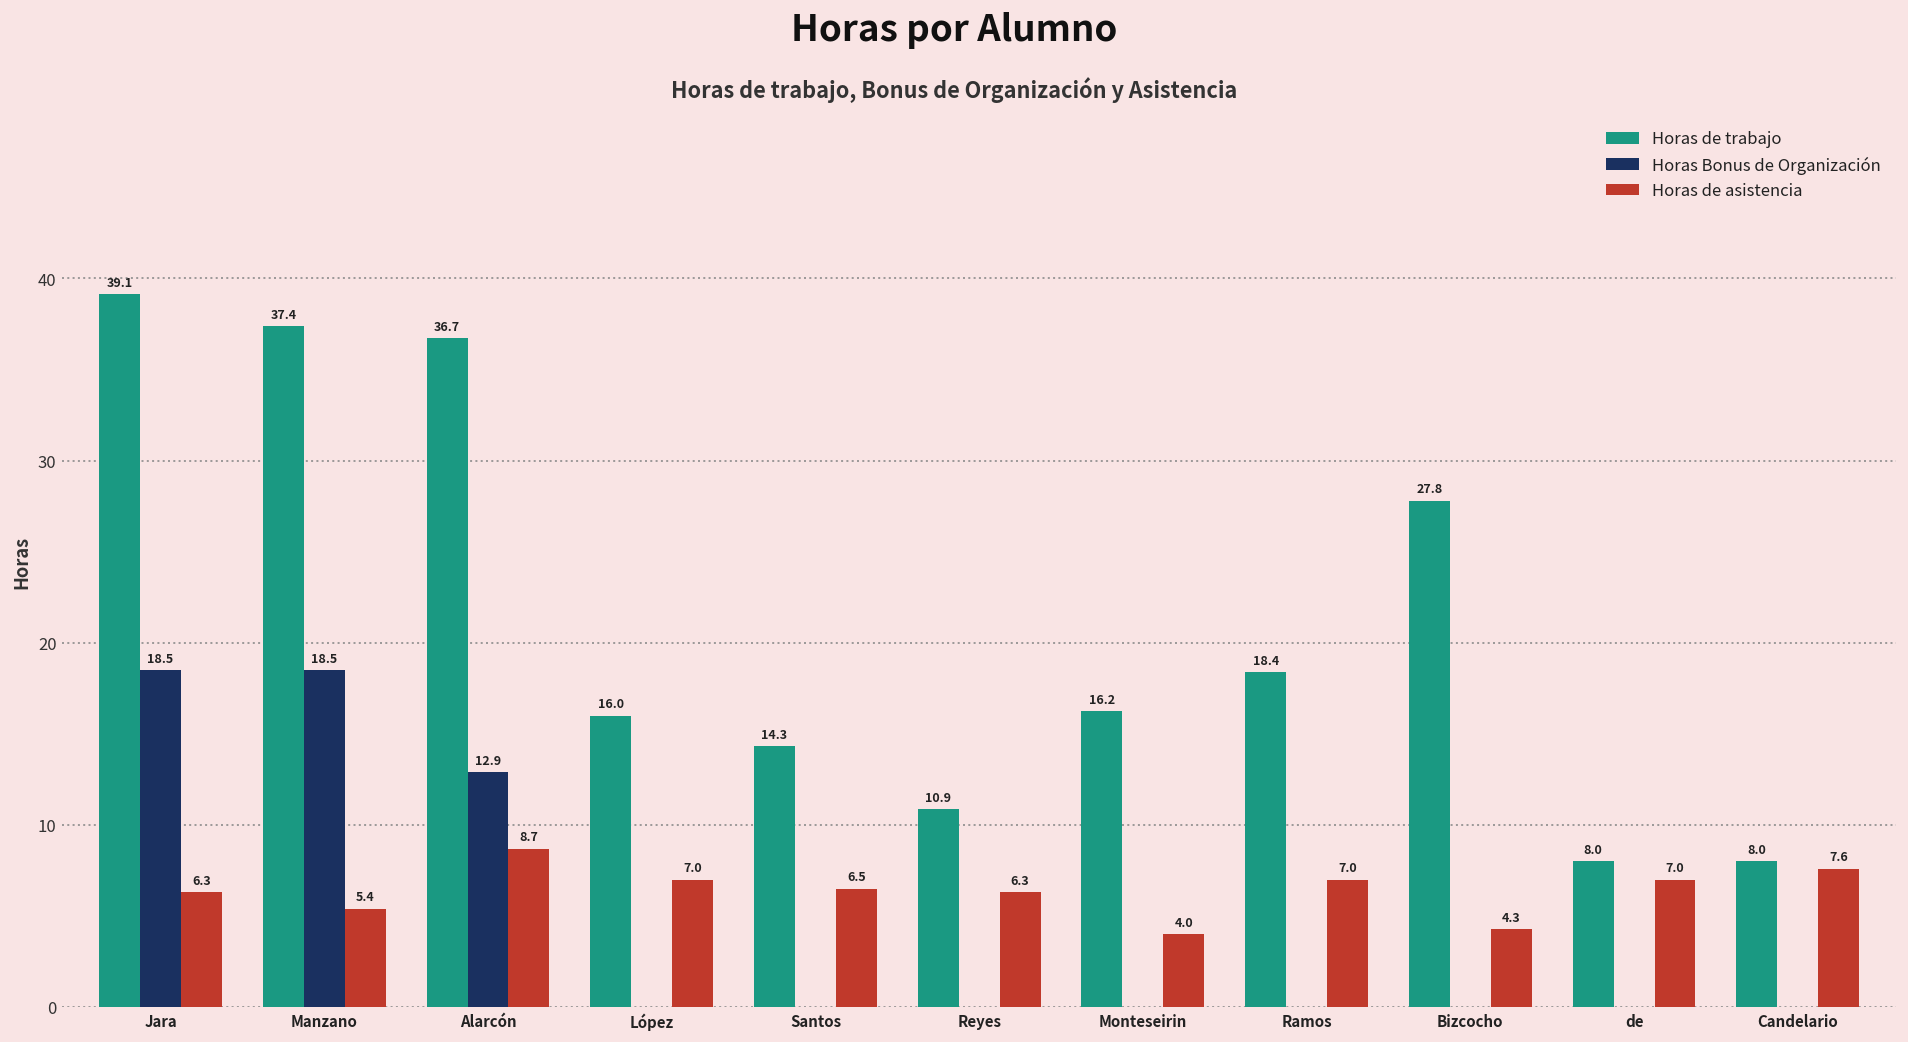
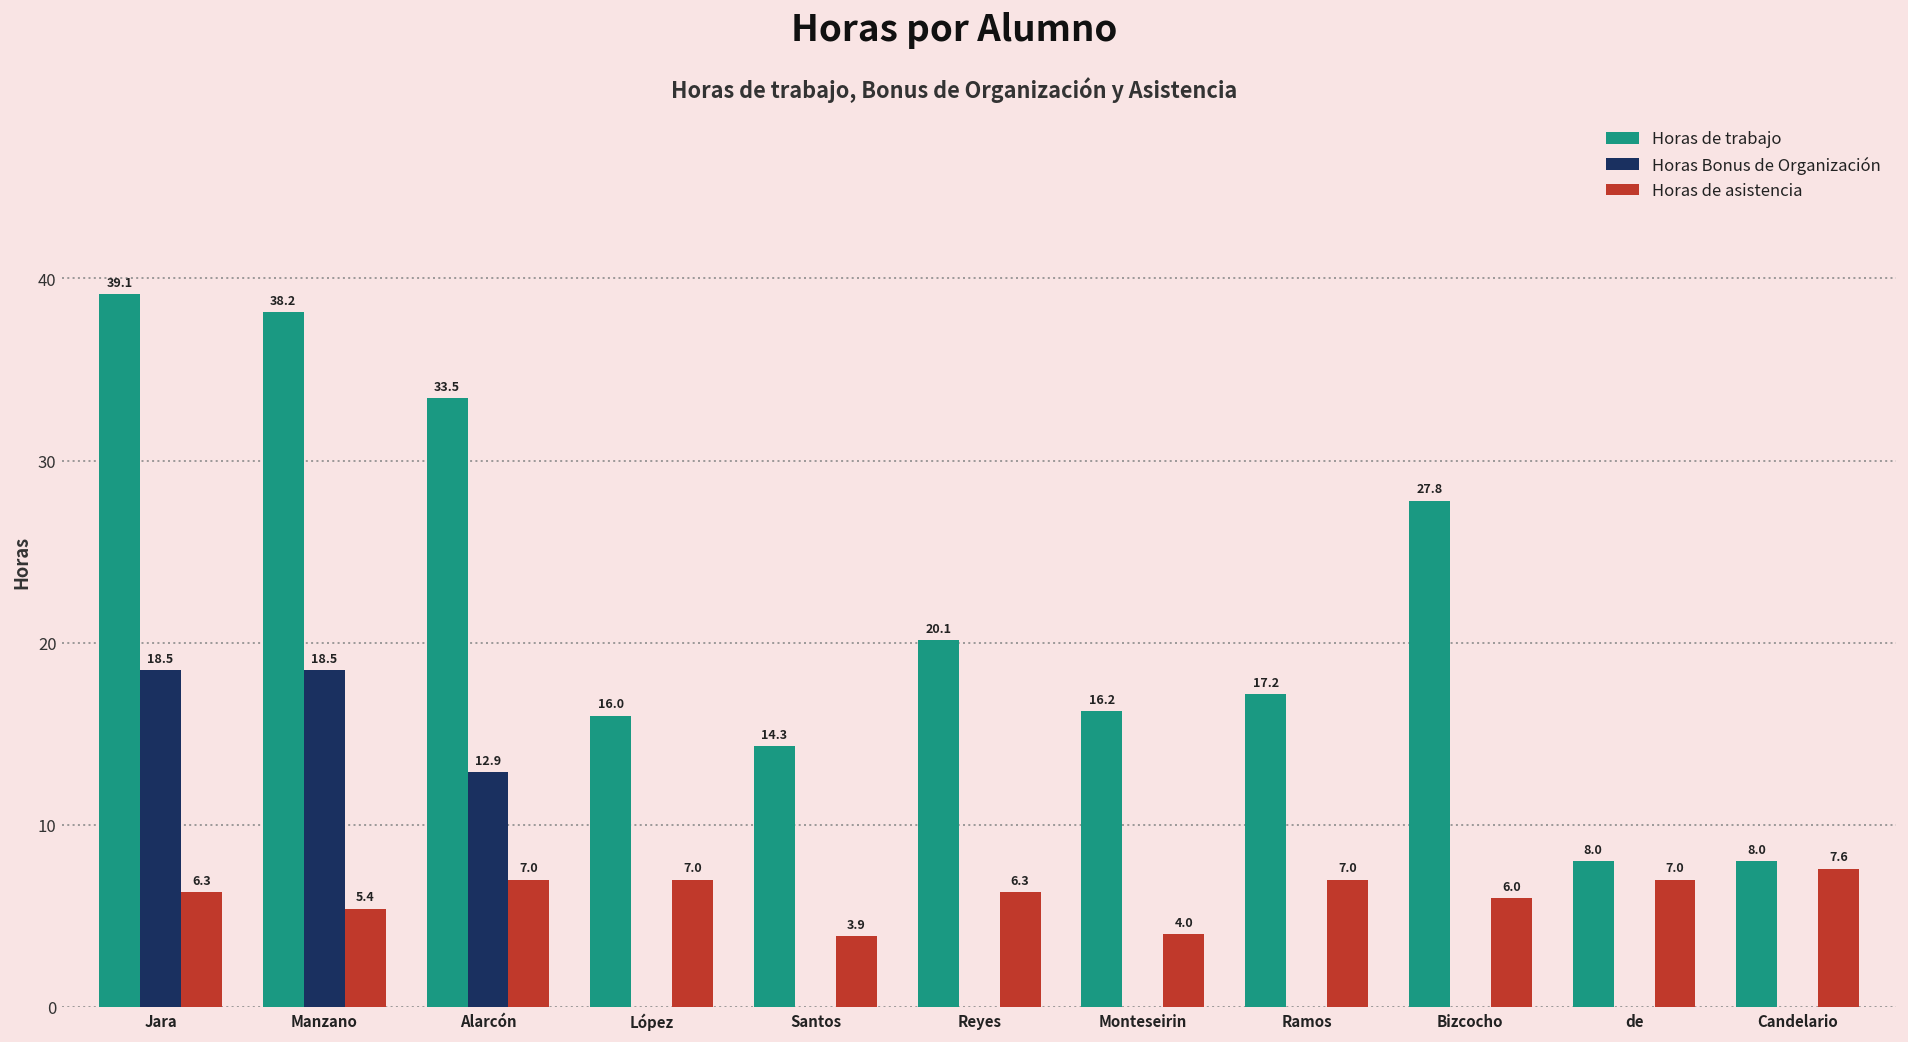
  {
    "Horas de trabajo": {
      "Jara": 39.1,
-     "Manzano": 37.4,
-     "Alarcón": 36.7,
+     "Manzano": 38.2,
+     "Alarcón": 33.5,
      "López": 16.0,
      "Santos": 14.3,
-     "Reyes": 10.9,
+     "Reyes": 20.1,
      "Monteseirin": 16.2,
-     "Ramos": 18.4,
+     "Ramos": 17.2,
      "Bizcocho": 27.8,
      "de": 8.0,
      "Candelario": 8.0
    },
    "Horas Bonus de Organización": {
      "Jara": 18.5,
      "Manzano": 18.5,
      "Alarcón": 12.9
    },
    "Horas de asistencia": {
      "Jara": 6.3,
      "Manzano": 5.4,
-     "Alarcón": 8.7,
+     "Alarcón": 7.0,
      "López": 7.0,
-     "Santos": 6.5,
+     "Santos": 3.9,
      "Reyes": 6.3,
      "Monteseirin": 4.0,
      "Ramos": 7.0,
-     "Bizcocho": 4.3,
+     "Bizcocho": 6.0,
      "de": 7.0,
      "Candelario": 7.6
    }
  }
